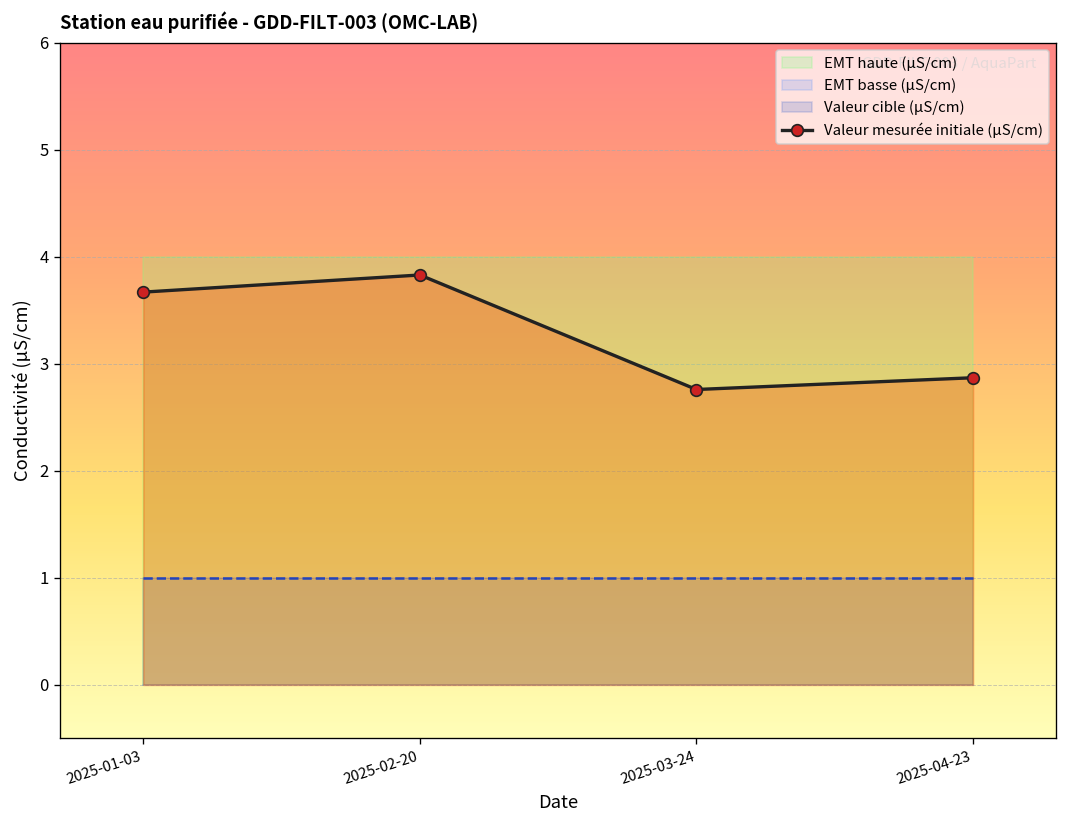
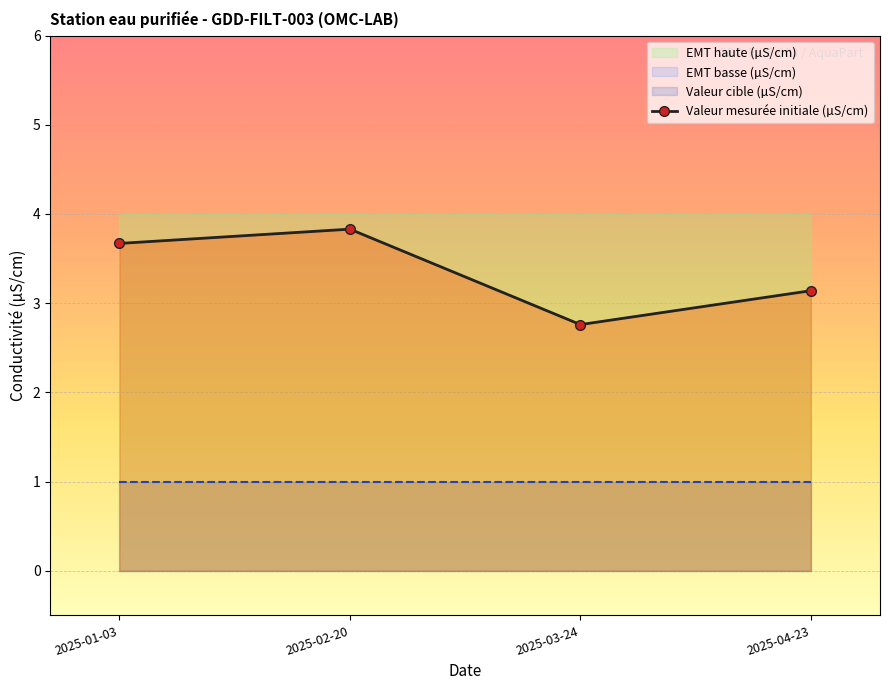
  {
    "Valeur mesurée initiale (µS/cm)": {
      "2025-01-03": 3.7,
      "2025-02-20": 3.8,
      "2025-03-24": 2.8,
-     "2025-04-23": 2.9
+     "2025-04-23": 3.1
    }
  }
